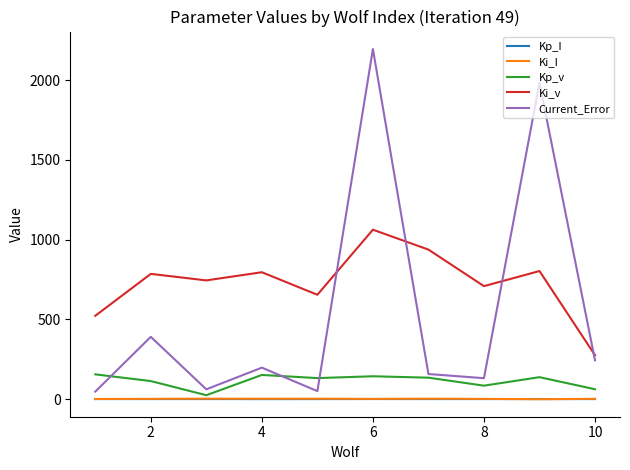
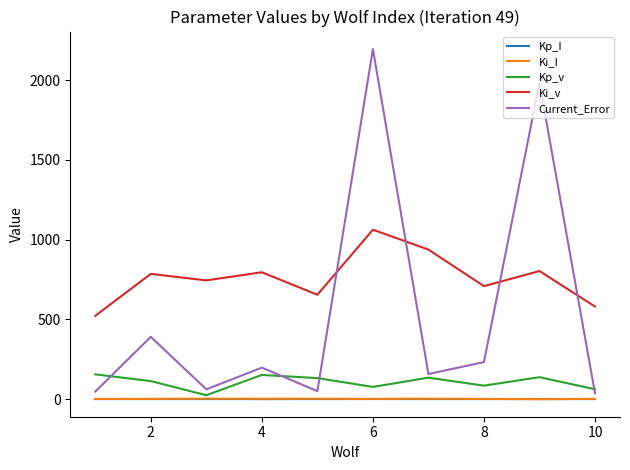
  {
    "Ki_I": {
      "2": 0,
      "4": 0,
      "6": 0,
      "8": 0,
      "10": 0
    },
    "Kp_v": {
      "2": 110,
      "4": 150,
-     "6": 140,
+     "6": 80,
      "8": 80,
      "10": 60
    },
    "Ki_v": {
      "2": 790,
      "4": 800,
      "6": 1060,
      "8": 710,
-     "10": 280
+     "10": 580
    },
    "Current_Error": {
      "2": 390,
      "4": 200,
      "6": 2190,
-     "8": 130,
-     "10": 240
+     "8": 230,
+     "10": 40
    }
  }
